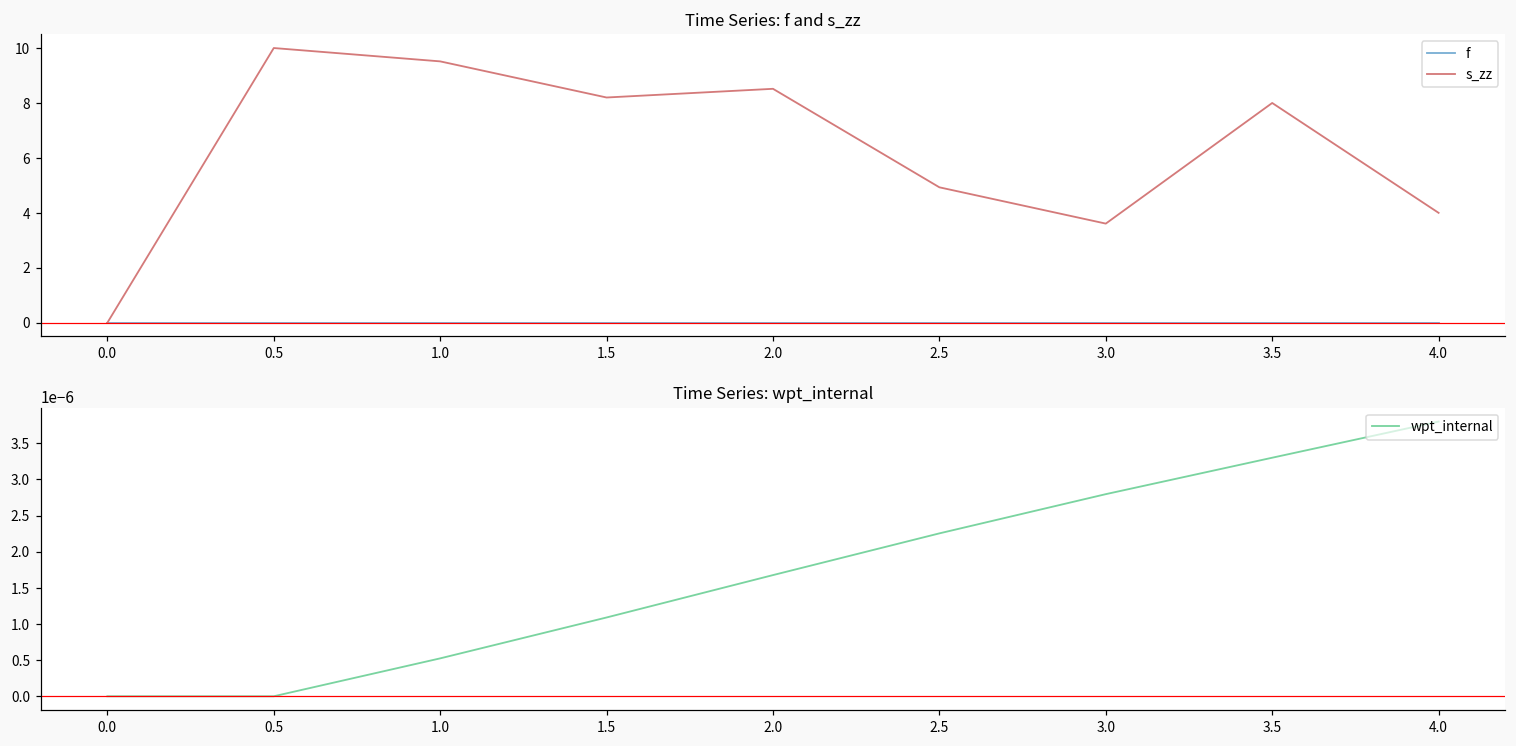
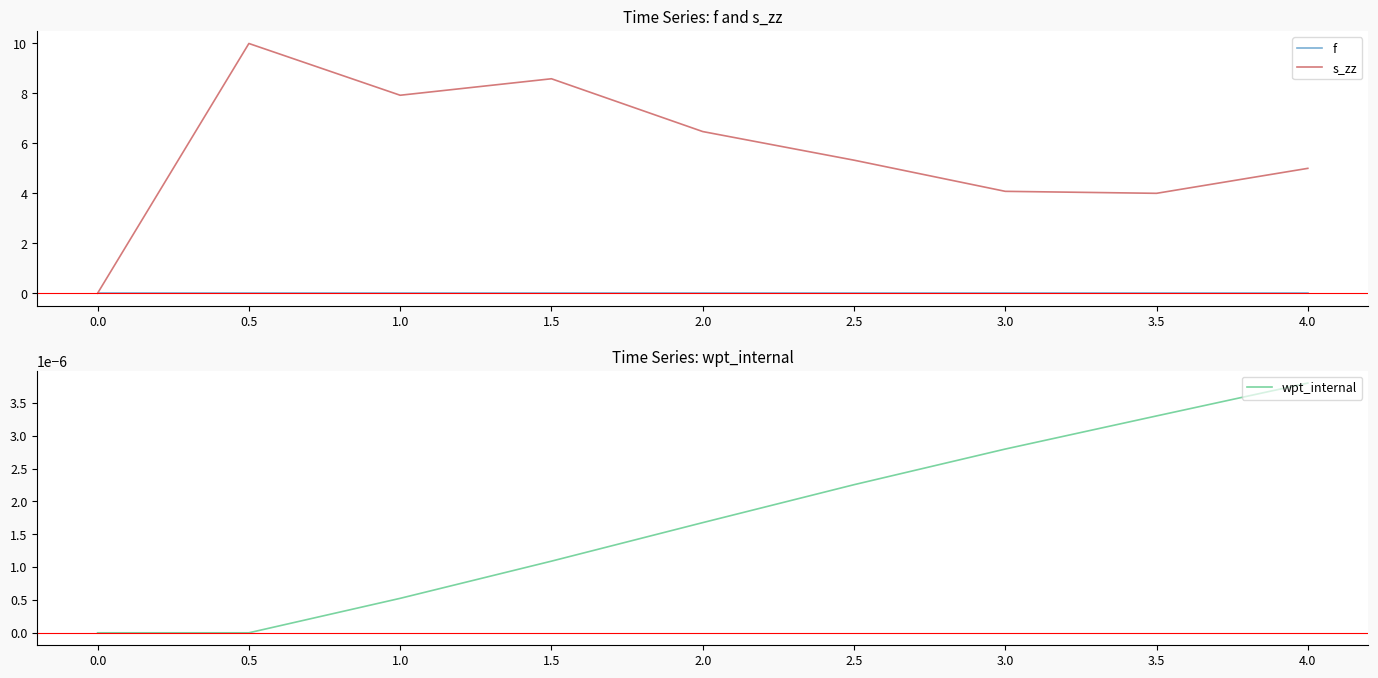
  {
    "Time Series: f and s_zz": {
      "f": {
        "0.5": 0.0,
        "1.0": 0.0,
        "1.5": 0.0,
        "2.0": 0.0,
        "2.5": 0.0,
        "3.0": 0.0,
        "3.5": 0.0,
        "4.0": 0.0
      },
      "s_zz": {
        "0.5": 10.0,
-       "1.0": 9.5,
-       "1.5": 8.2,
-       "2.0": 8.5,
-       "2.5": 4.9,
-       "3.0": 3.6,
-       "3.5": 8,
-       "4.0": 4
+       "1.0": 7.9,
+       "1.5": 8.6,
+       "2.0": 6.5,
+       "2.5": 5.3,
+       "3.0": 4.1,
+       "3.5": 4,
+       "4.0": 5
      }
    },
    "Time Series: wpt_internal": {
      "0.0": 0.0000000,
      "0.5": 0.0000000,
      "1.0": 0.0000005,
      "1.5": 0.0000011,
      "2.0": 0.0000017,
      "2.5": 0.0000023,
      "3.0": 0.0000028,
      "3.5": 0.0000033
    }
  }
